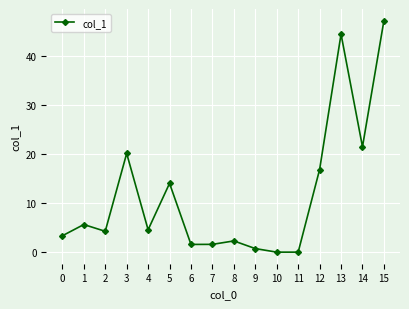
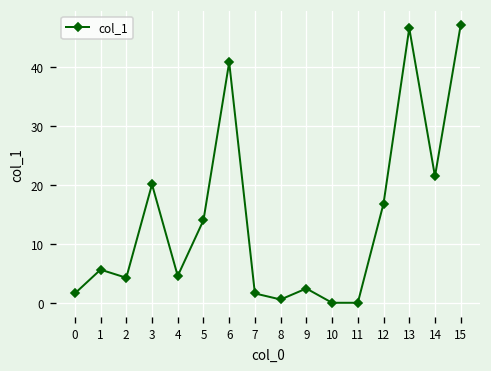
  {
-   "0": 3,
+   "0": 2,
    "1": 6,
    "2": 4,
    "3": 20,
    "4": 5,
    "5": 14,
-   "6": 2,
+   "6": 41,
    "7": 2,
-   "8": 2,
-   "9": 1,
+   "8": 1,
+   "9": 2,
    "10": 0,
    "11": 0,
    "12": 17,
-   "13": 44,
+   "13": 47,
    "14": 21,
    "15": 47
  }
